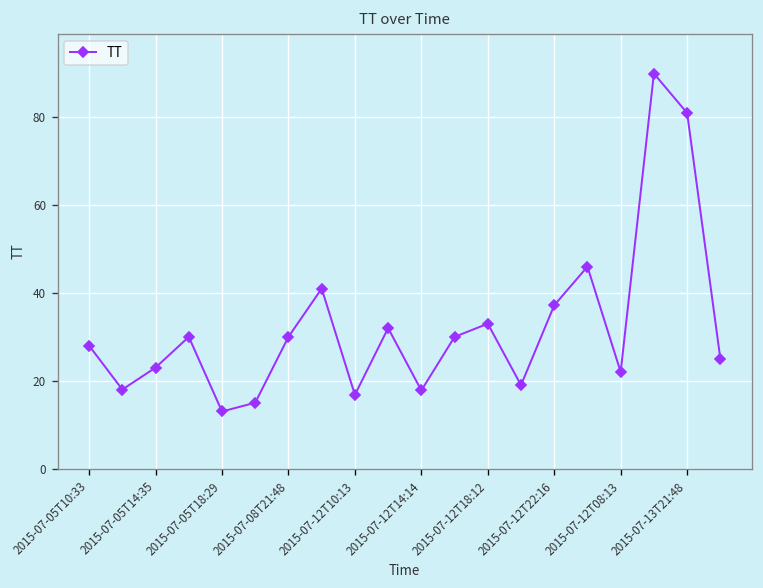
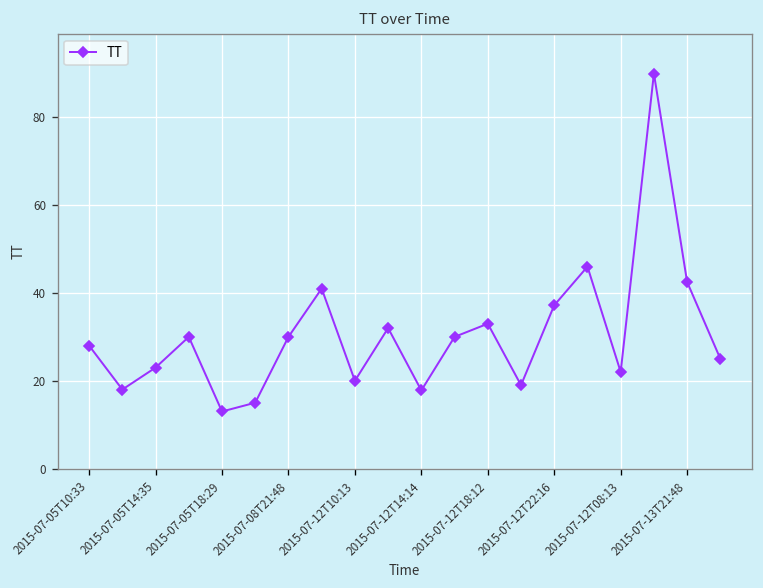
  {
    "2015-07-05T10:33": 28,
    "2015-07-05T14:35": 23,
    "2015-07-05T18:29": 13,
    "2015-07-08T21:48": 30,
-   "2015-07-12T10:13": 17,
+   "2015-07-12T10:13": 20,
    "2015-07-12T14:14": 18,
    "2015-07-12T18:12": 33,
    "2015-07-12T22:16": 37,
    "2015-07-12T08:13": 22,
-   "2015-07-13T21:48": 81
+   "2015-07-13T21:48": 43
  }
